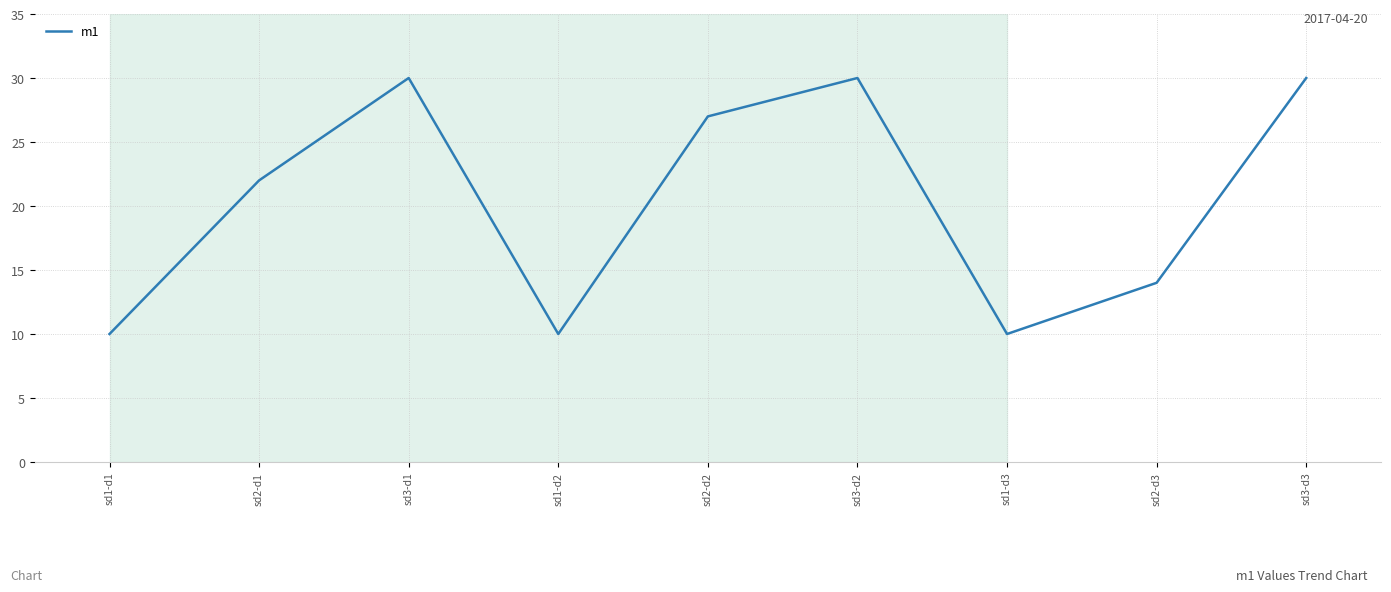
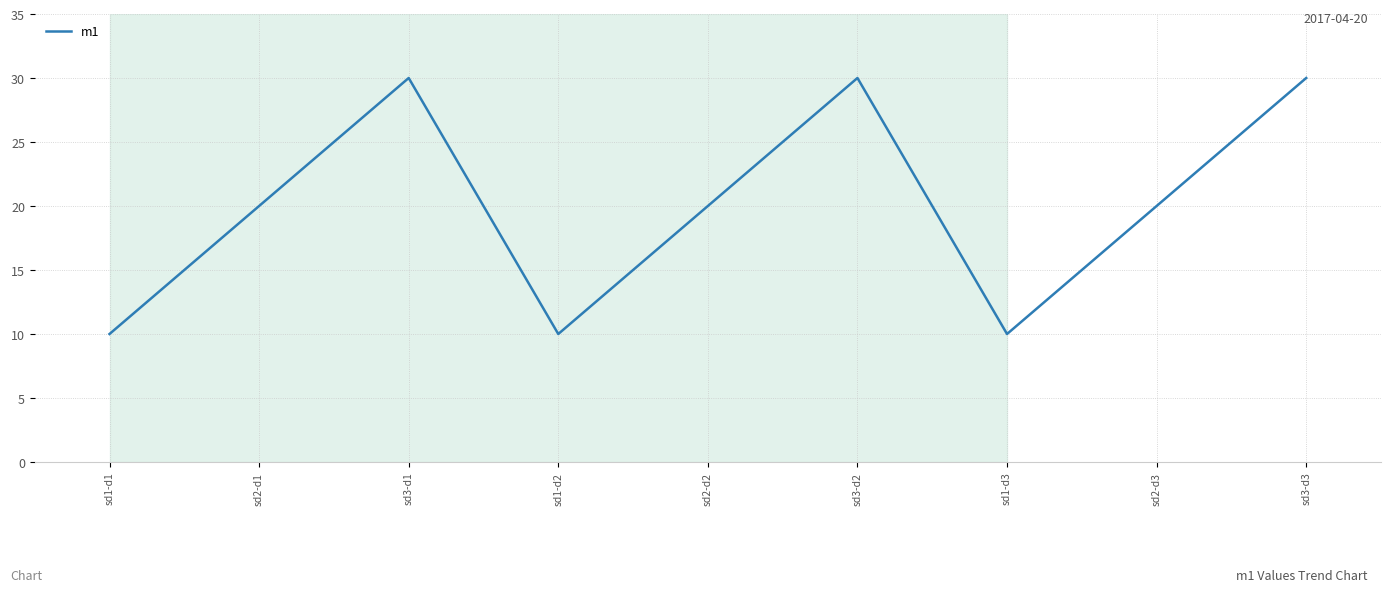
  {
    "sd1-d1": 10,
-   "sd2-d1": 22,
+   "sd2-d1": 20,
    "sd3-d1": 30,
    "sd1-d2": 10,
-   "sd2-d2": 27,
+   "sd2-d2": 20,
    "sd3-d2": 30,
    "sd1-d3": 10,
-   "sd2-d3": 14,
+   "sd2-d3": 20,
    "sd3-d3": 30
  }
